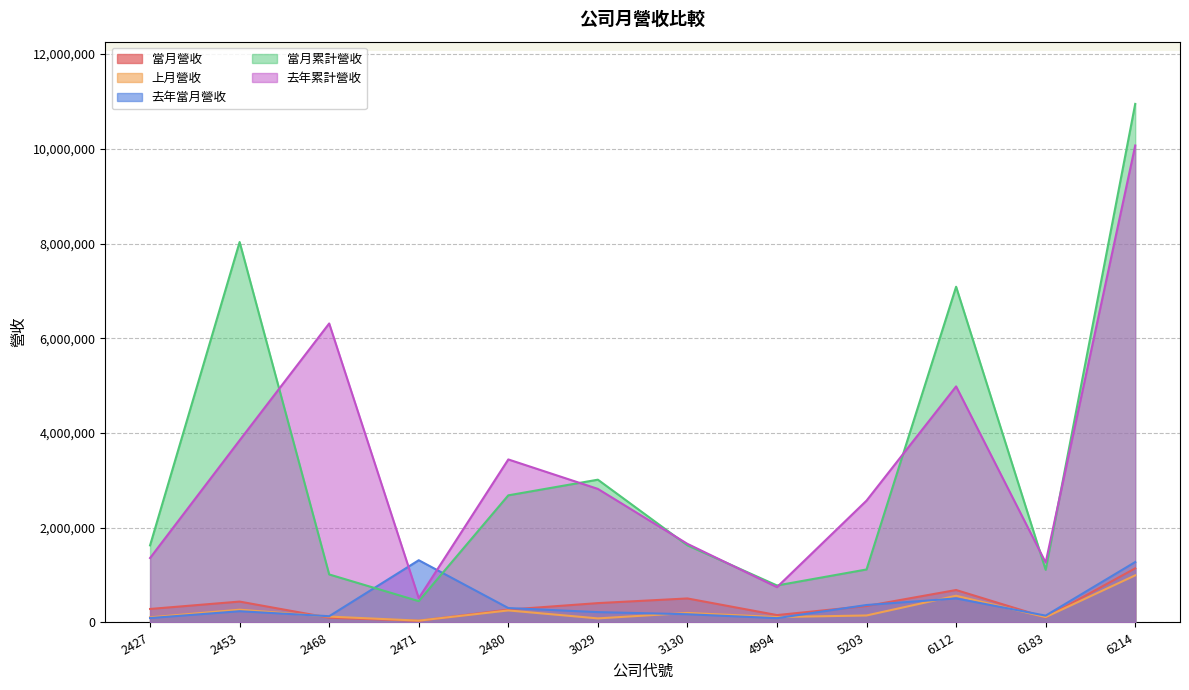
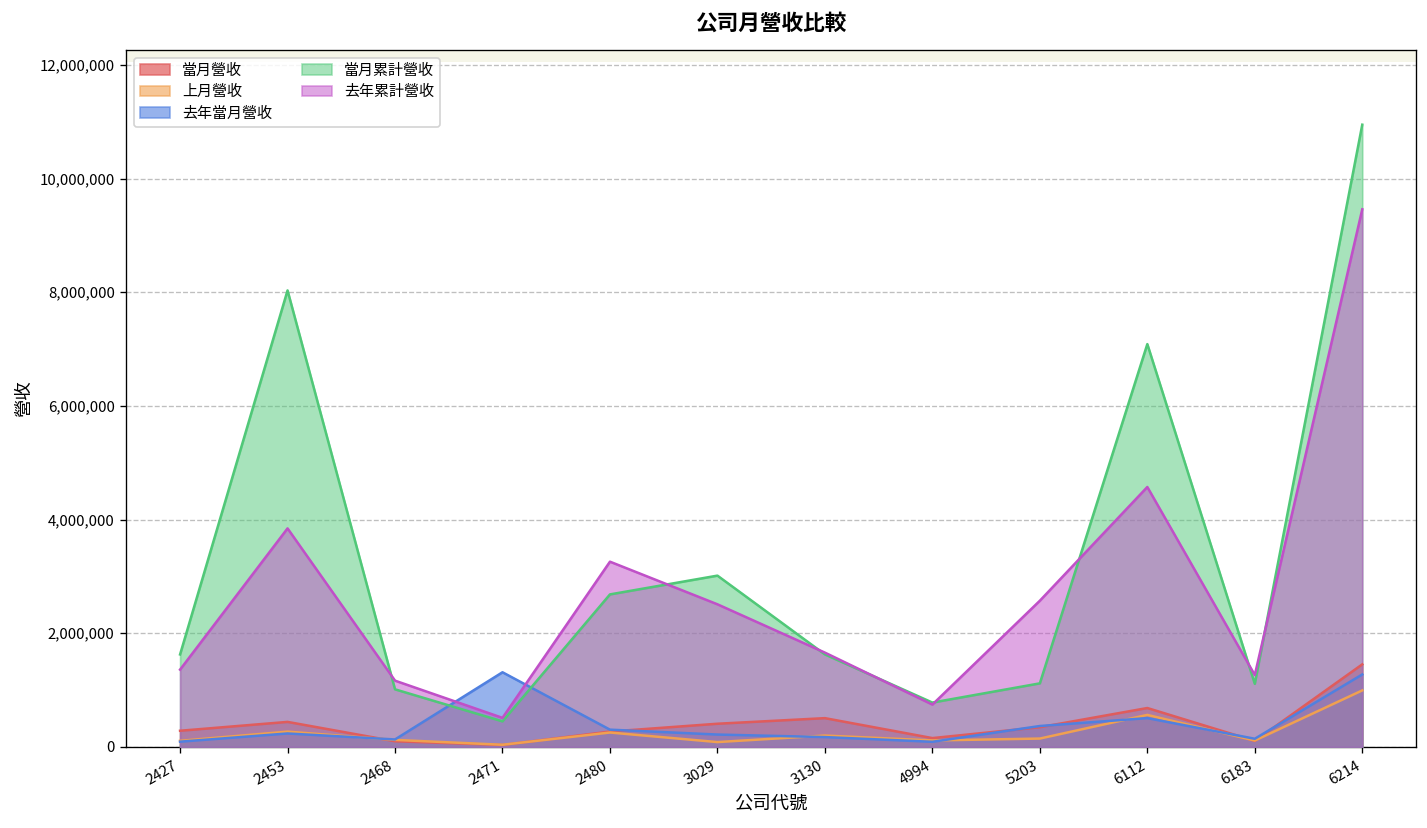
  {
    "當月營收": {
      "2427": "300,000",
      "2453": "400,000",
      "3029": "400,000",
      "3130": "500,000",
      "6112": "700,000",
-     "6214": "1,100,000"
+     "6214": "1,500,000"
    },
    "上月營收": {
      "3029": "100,000",
      "5203": "100,000",
      "6112": "600,000",
      "6214": "1,000,000"
    },
    "去年當月營收": {
      "2471": "1,300,000",
      "3029": "200,000",
      "6112": "500,000",
      "6214": "1,300,000"
    },
    "當月累計營收": {
      "2427": "1,600,000",
      "2453": "8,000,000",
      "2468": "1,000,000",
      "2471": "500,000",
      "2480": "2,700,000",
      "3029": "3,000,000",
      "5203": "1,100,000",
      "6112": "7,100,000",
      "6183": "1,100,000",
      "6214": "10,900,000"
    },
    "去年累計營收": {
      "2427": "1,400,000",
      "2453": "3,800,000",
-     "2468": "6,300,000",
+     "2468": "1,200,000",
      "2471": "500,000",
-     "2480": "3,400,000",
-     "3029": "2,800,000",
+     "2480": "3,300,000",
+     "3029": "2,500,000",
      "5203": "2,600,000",
-     "6112": "5,000,000",
+     "6112": "4,600,000",
      "6183": "1,300,000",
-     "6214": "10,100,000"
+     "6214": "9,500,000"
    }
  }
